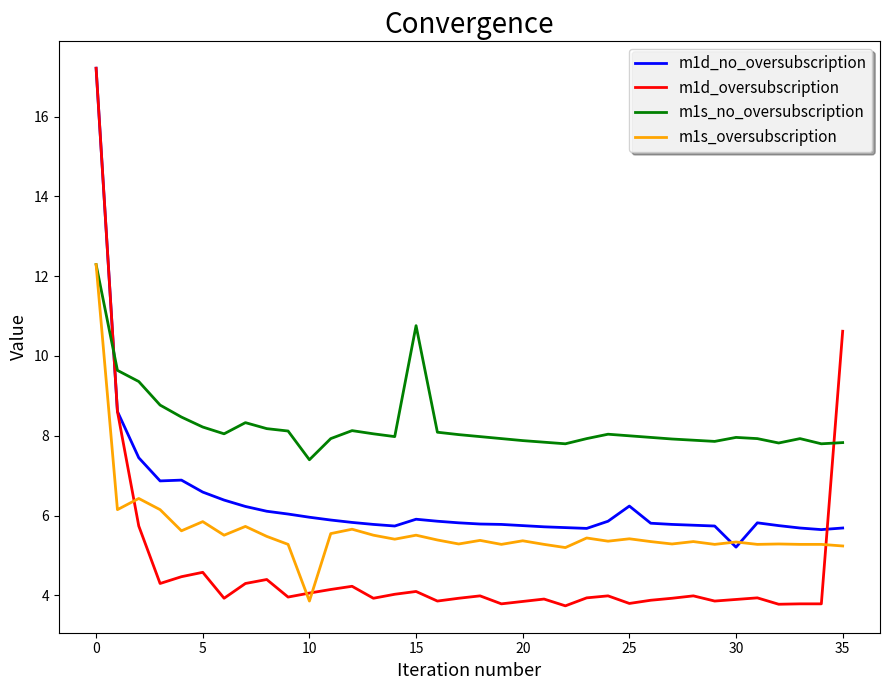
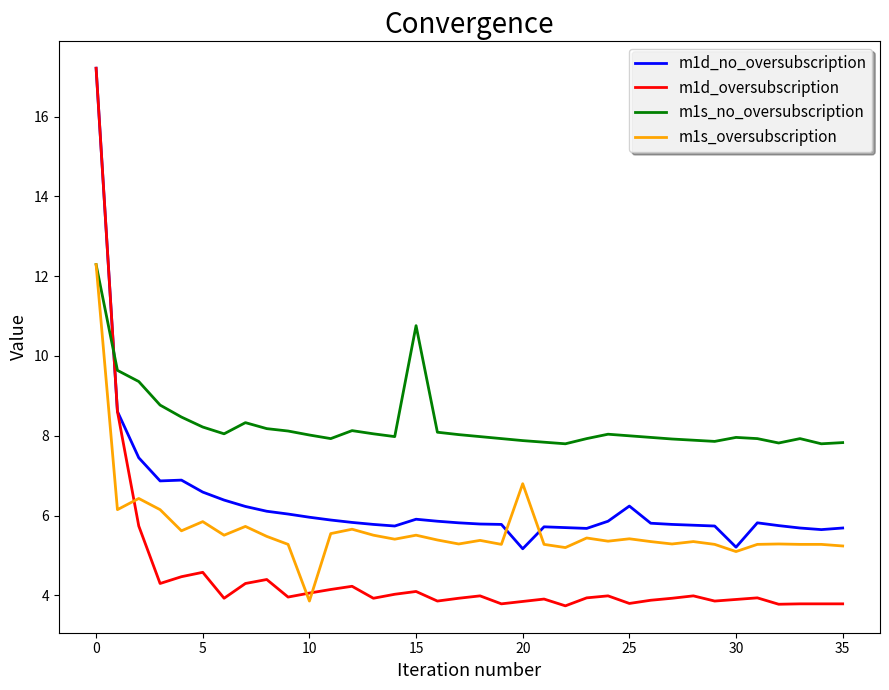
  {
    "m1d_no_oversubscription": {
      "5": 6.6,
      "10": 6.0,
      "15": 5.9,
-     "20": 5.8,
+     "20": 5.2,
      "25": 6.2,
      "30": 5.2,
      "35": 5.7
    },
    "m1d_oversubscription": {
      "5": 4.6,
      "10": 4.1,
      "15": 4.1,
      "20": 3.9,
      "25": 3.8,
      "30": 3.9,
-     "35": 10.6
+     "35": 3.8
    },
    "m1s_no_oversubscription": {
      "5": 8.2,
-     "10": 7.4,
+     "10": 8.0,
      "15": 10.8,
      "20": 7.9,
      "25": 8.0,
      "30": 8.0,
      "35": 7.8
    },
    "m1s_oversubscription": {
      "5": 5.9,
      "10": 3.9,
      "15": 5.5,
-     "20": 5.4,
+     "20": 6.8,
      "25": 5.4,
-     "30": 5.3,
+     "30": 5.1,
      "35": 5.2
    }
  }
